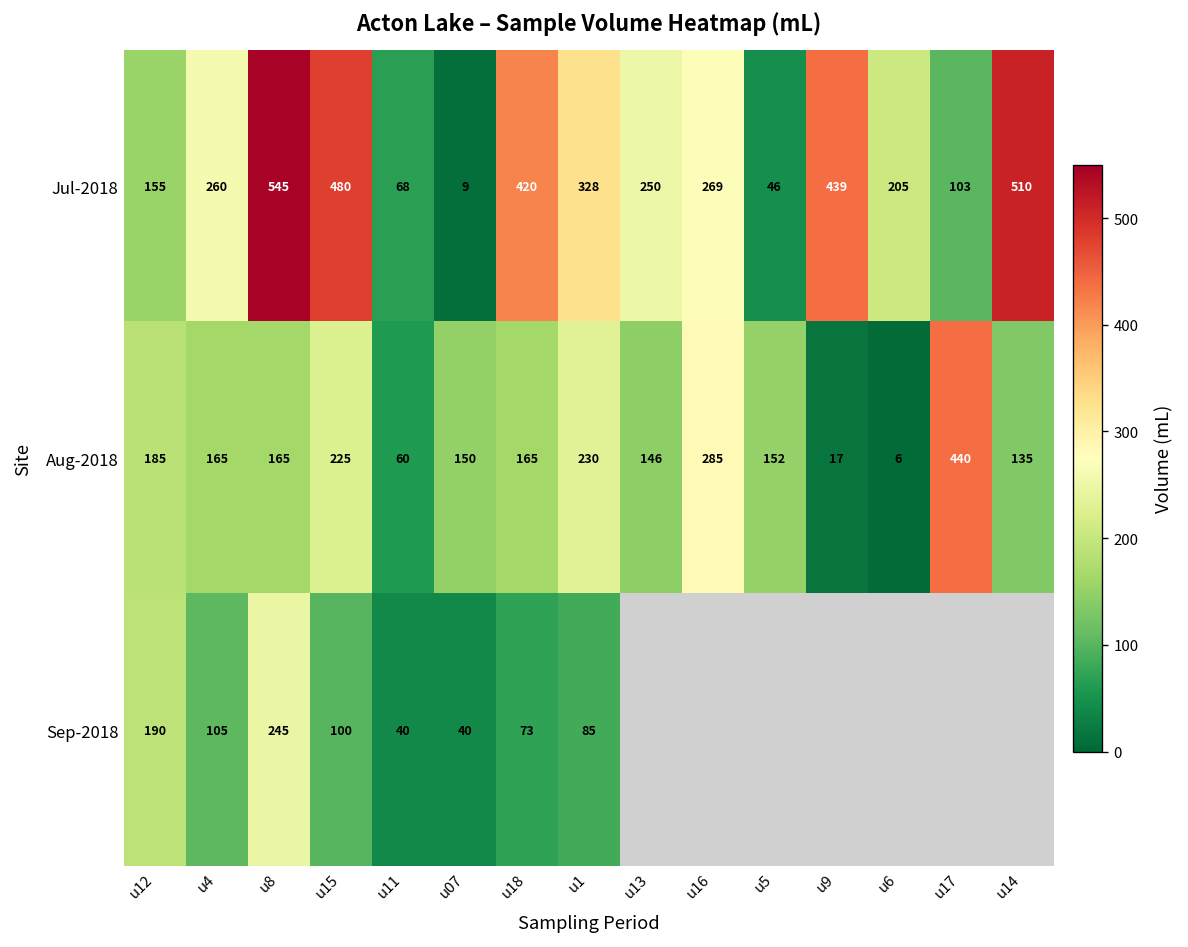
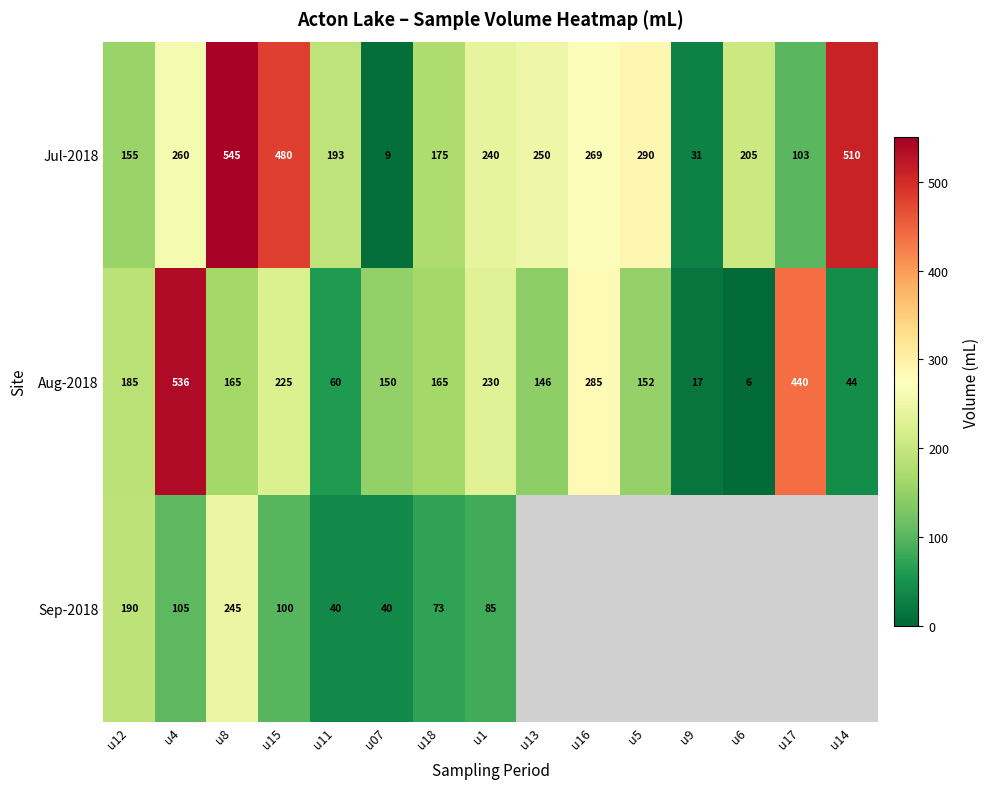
  {
    "Jul-2018": {
      "u12": 155,
      "u4": 260,
      "u8": 545,
      "u15": 480,
-     "u11": 68,
+     "u11": 193,
      "u07": 9,
-     "u18": 420,
-     "u1": 328,
+     "u18": 175,
+     "u1": 240,
      "u13": 250,
      "u16": 269,
-     "u5": 46,
-     "u9": 439,
+     "u5": 290,
+     "u9": 31,
      "u6": 205,
      "u17": 103,
      "u14": 510
    },
    "Aug-2018": {
      "u12": 185,
-     "u4": 165,
+     "u4": 536,
      "u8": 165,
      "u15": 225,
      "u11": 60,
      "u07": 150,
      "u18": 165,
      "u1": 230,
      "u13": 146,
      "u16": 285,
      "u5": 152,
      "u9": 17,
      "u6": 6,
      "u17": 440,
-     "u14": 135
+     "u14": 44
    },
    "Sep-2018": {
      "u12": 190,
      "u4": 105,
      "u8": 245,
      "u15": 100,
      "u11": 40,
      "u07": 40,
      "u18": 73,
      "u1": 85
    }
  }
